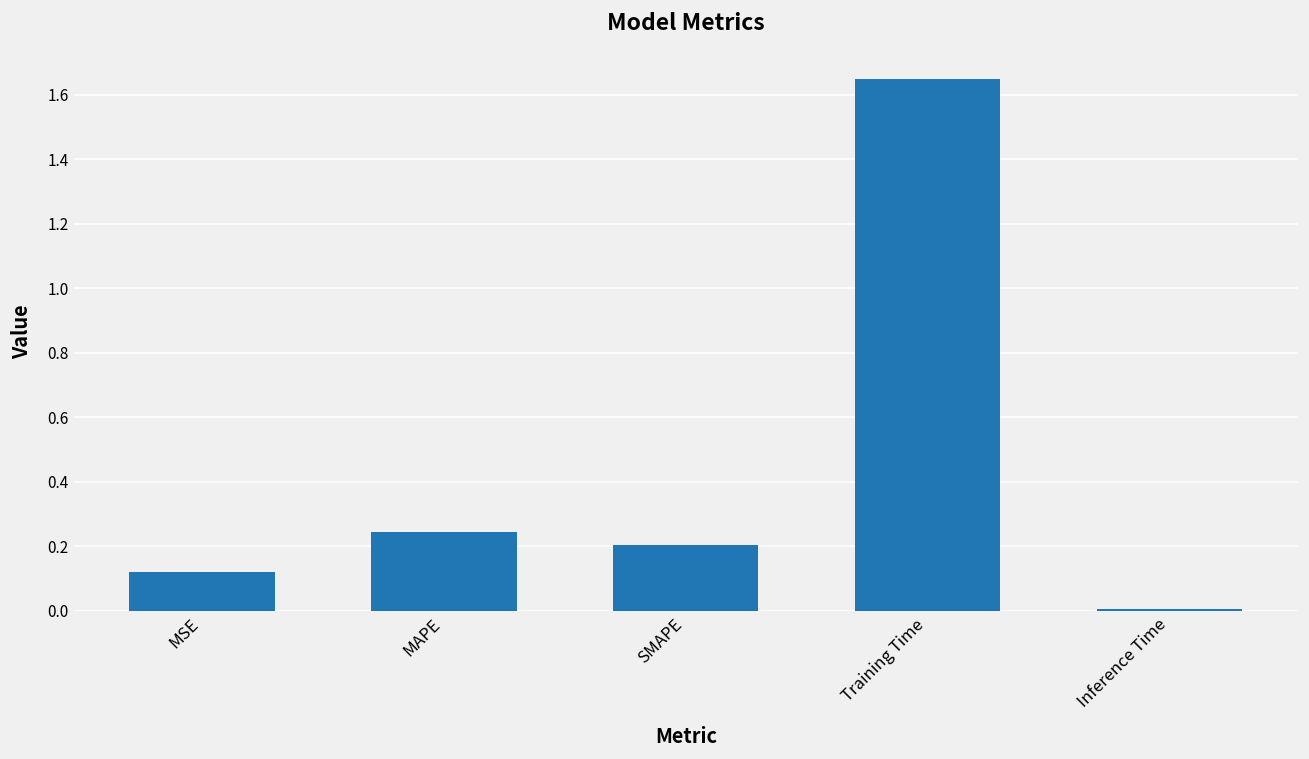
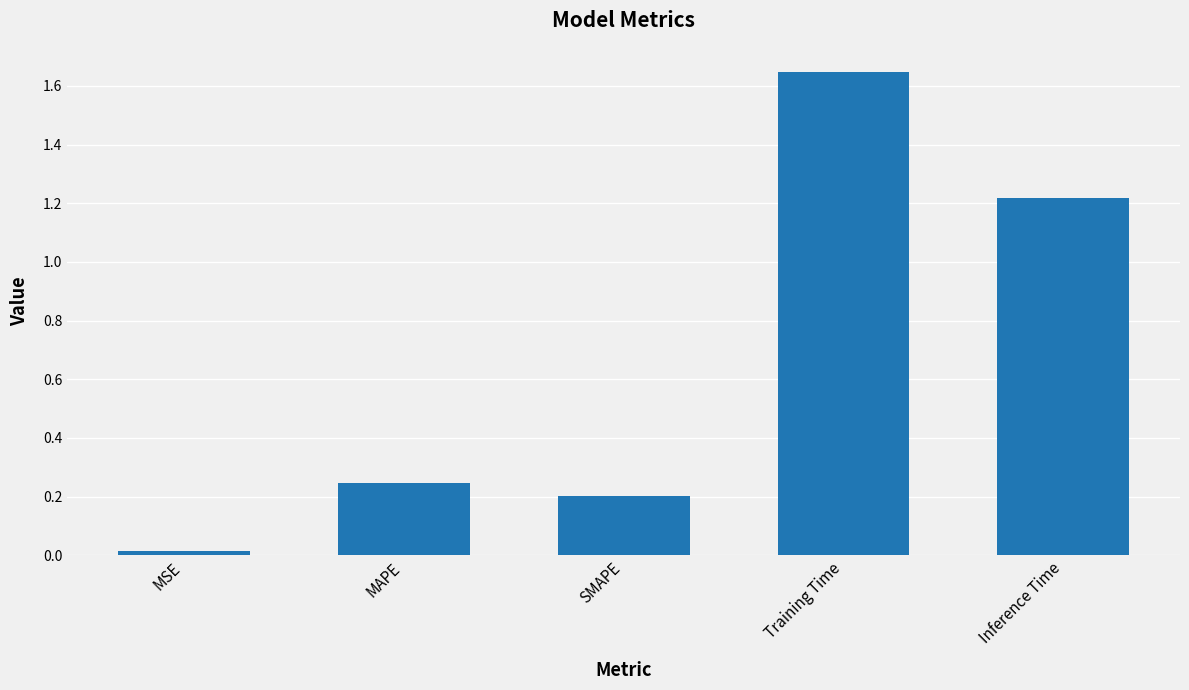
  {
-   "MSE": 0.12,
+   "MSE": 0.01,
    "MAPE": 0.24,
    "SMAPE": 0.20,
    "Training Time": 1.65,
-   "Inference Time": 0.01
+   "Inference Time": 1.22
  }
